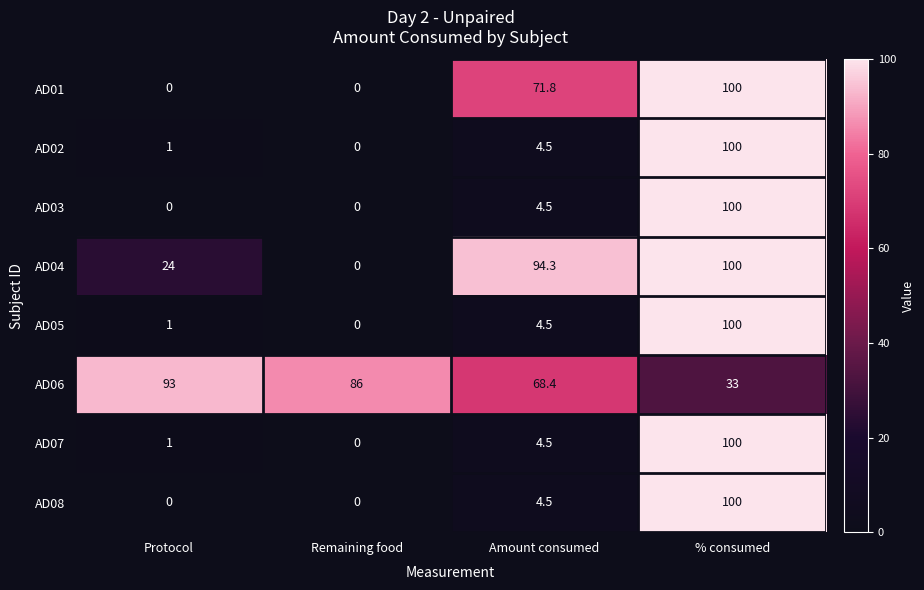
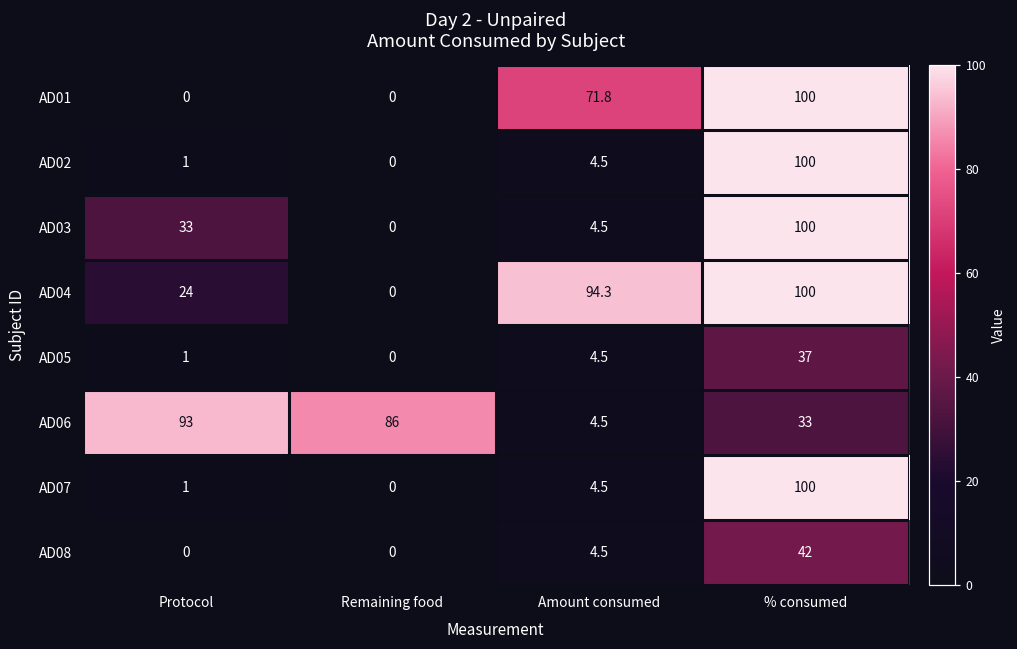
  {
    "AD01": {
      "Protocol": 0,
      "Remaining food": 0,
      "Amount consumed": 71.8,
      "% consumed": 100
    },
    "AD02": {
      "Protocol": 1,
      "Remaining food": 0,
      "Amount consumed": 4.5,
      "% consumed": 100
    },
    "AD03": {
-     "Protocol": 0,
+     "Protocol": 33,
      "Remaining food": 0,
      "Amount consumed": 4.5,
      "% consumed": 100
    },
    "AD04": {
      "Protocol": 24,
      "Remaining food": 0,
      "Amount consumed": 94.3,
      "% consumed": 100
    },
    "AD05": {
      "Protocol": 1,
      "Remaining food": 0,
      "Amount consumed": 4.5,
-     "% consumed": 100
+     "% consumed": 37
    },
    "AD06": {
      "Protocol": 93,
      "Remaining food": 86,
-     "Amount consumed": 68.4,
+     "Amount consumed": 4.5,
      "% consumed": 33
    },
    "AD07": {
      "Protocol": 1,
      "Remaining food": 0,
      "Amount consumed": 4.5,
      "% consumed": 100
    },
    "AD08": {
      "Protocol": 0,
      "Remaining food": 0,
      "Amount consumed": 4.5,
-     "% consumed": 100
+     "% consumed": 42
    }
  }
